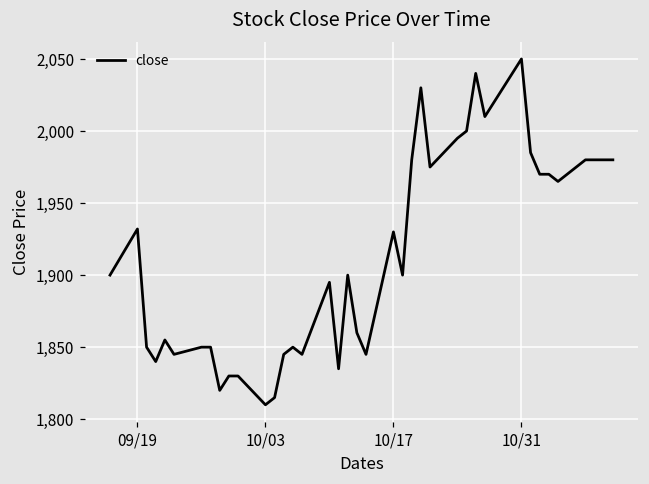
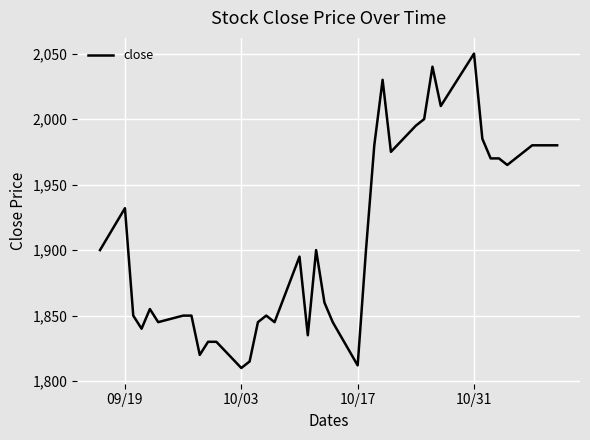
  {
    "09/19": "1,932",
    "10/03": "1,810",
-   "10/17": "1,930",
+   "10/17": "1,812",
    "10/31": "2,050"
  }
